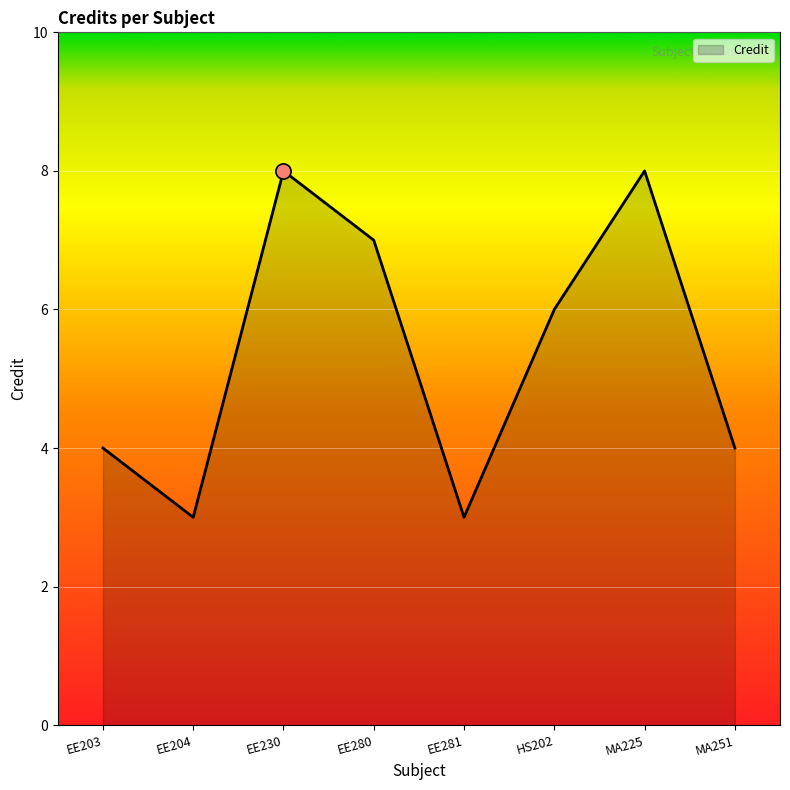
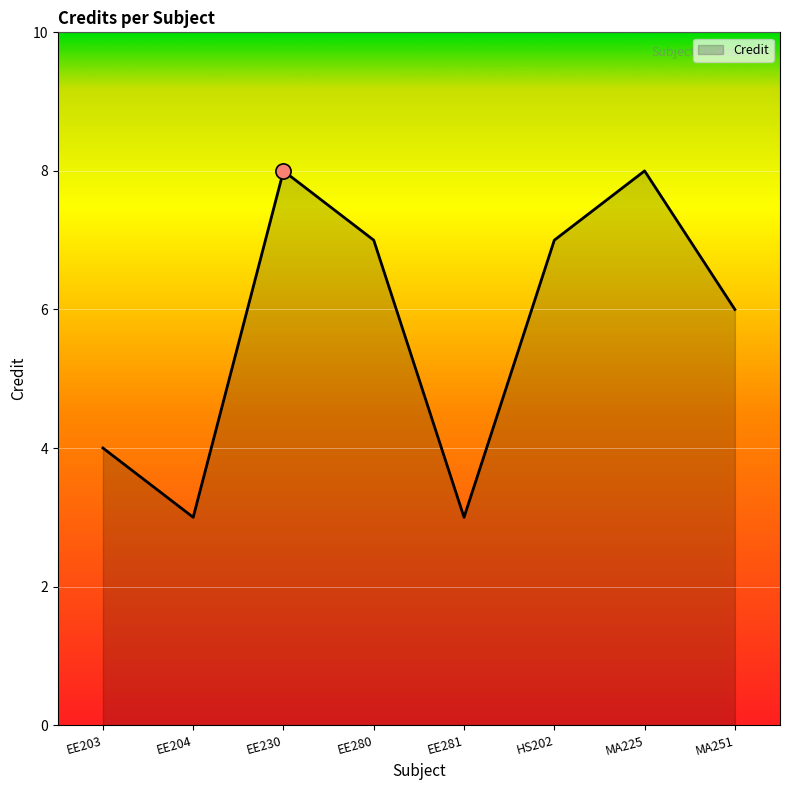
  {
    "Credit": {
      "EE203": 4,
      "EE204": 3,
      "EE280": 7,
      "EE281": 3,
-     "HS202": 6,
+     "HS202": 7,
      "MA225": 8,
-     "MA251": 4
+     "MA251": 6
    }
  }
